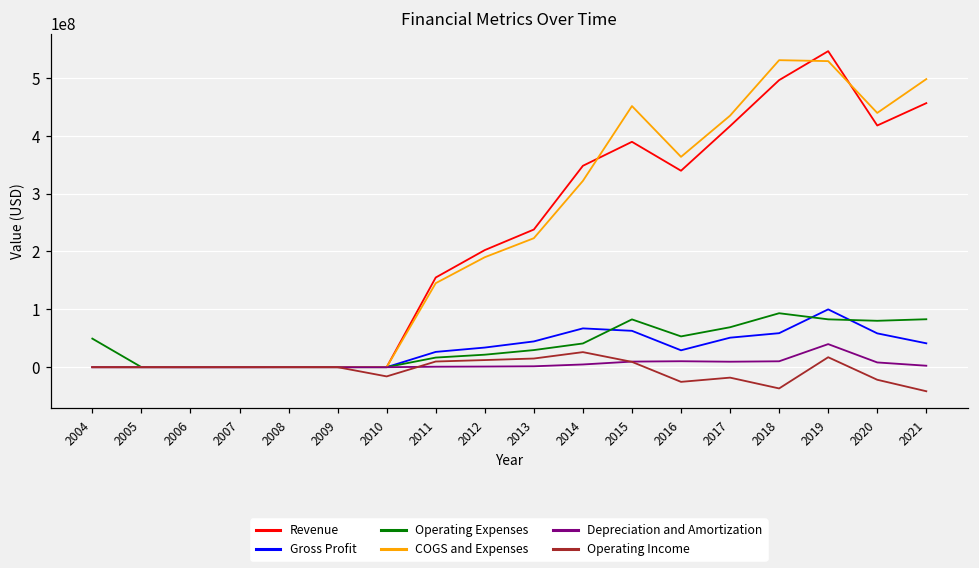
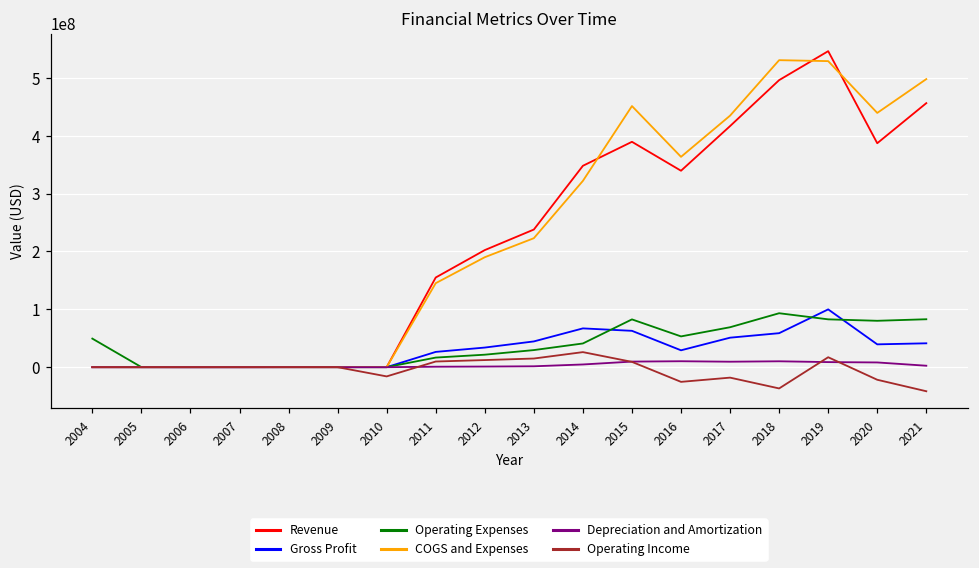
  {
    "Revenue": {
      "2011": 150000000,
      "2012": 200000000,
      "2013": 240000000,
      "2014": 350000000,
      "2015": 390000000,
      "2016": 340000000,
      "2017": 420000000,
      "2018": 500000000,
      "2019": 550000000,
-     "2020": 420000000,
+     "2020": 390000000,
      "2021": 460000000
    },
    "Gross Profit": {
      "2011": 30000000,
      "2012": 30000000,
      "2013": 40000000,
      "2014": 70000000,
      "2015": 60000000,
      "2016": 30000000,
      "2017": 50000000,
      "2018": 60000000,
      "2019": 100000000,
-     "2020": 60000000,
+     "2020": 40000000,
      "2021": 40000000
    },
    "Operating Expenses": {
      "2004": 50000000,
      "2011": 20000000,
      "2012": 20000000,
      "2013": 30000000,
      "2014": 40000000,
      "2015": 80000000,
      "2016": 50000000,
      "2017": 70000000,
      "2018": 90000000,
      "2019": 80000000,
      "2020": 80000000,
      "2021": 80000000
    },
    "COGS and Expenses": {
      "2011": 150000000,
      "2012": 190000000,
      "2013": 220000000,
      "2014": 320000000,
      "2015": 450000000,
      "2016": 360000000,
      "2017": 430000000,
      "2018": 530000000,
      "2019": 530000000,
      "2020": 440000000,
      "2021": 500000000
    },
    "Depreciation and Amortization": {
      "2011": 0,
      "2012": 0,
      "2013": 0,
      "2014": 0,
      "2016": 10000000,
      "2017": 10000000,
      "2018": 10000000,
-     "2019": 40000000,
+     "2019": 10000000,
      "2020": 10000000,
      "2021": 0
    },
    "Operating Income": {
      "2010": -20000000,
      "2011": 10000000,
      "2012": 10000000,
      "2013": 10000000,
      "2014": 30000000,
      "2016": -30000000,
      "2017": -20000000,
      "2018": -40000000,
      "2019": 20000000,
      "2020": -20000000,
      "2021": -40000000
    }
  }
